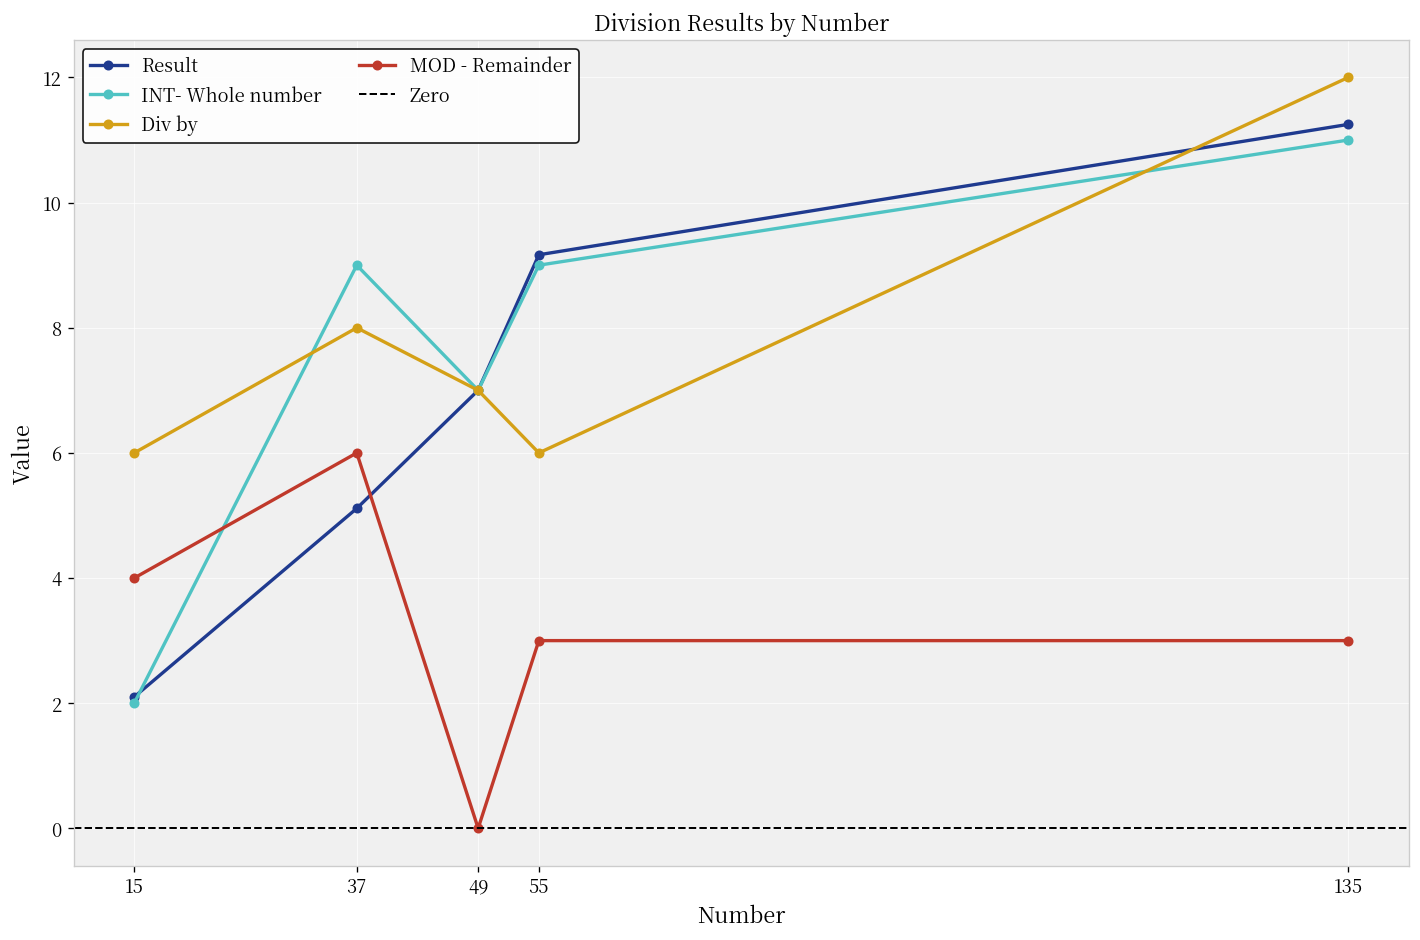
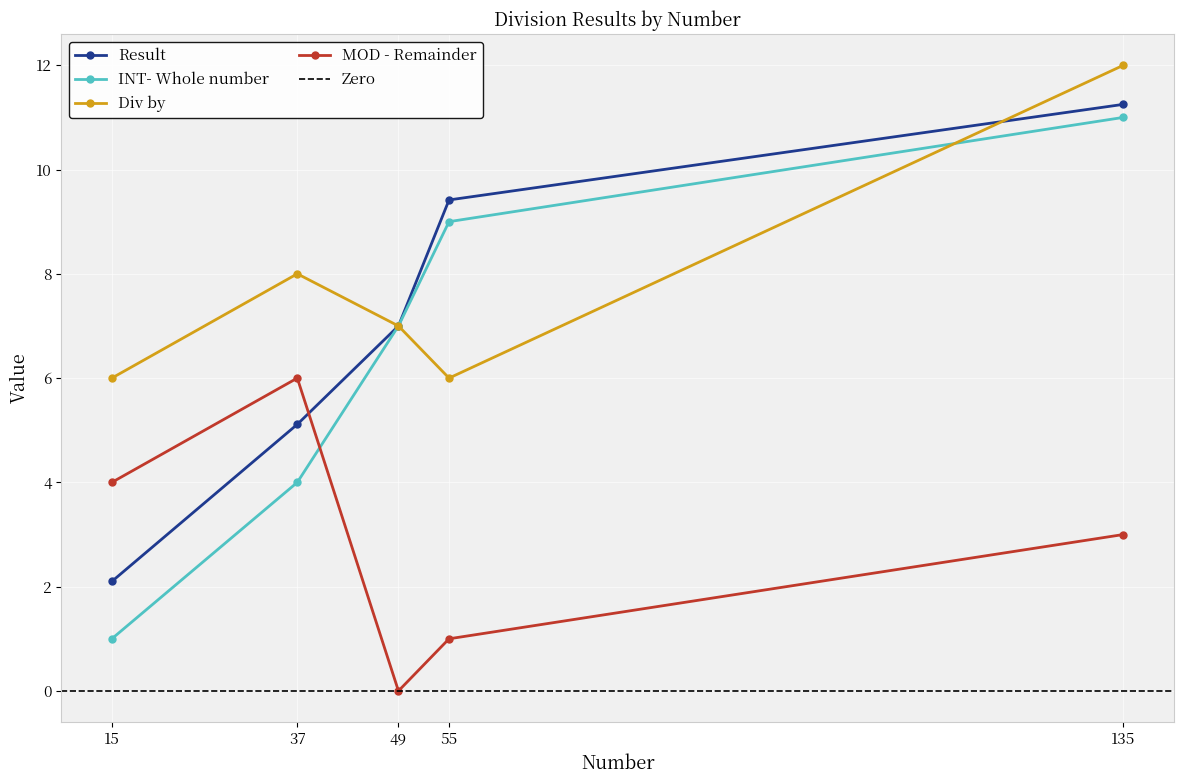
  {
    "Result": {
      "15": 2.1,
      "37": 5.1,
-     "55": 9.2,
+     "55": 9.4,
      "135": 11.3
    },
    "INT- Whole number": {
-     "15": 2,
-     "37": 9,
+     "15": 1,
+     "37": 4,
      "55": 9,
      "135": 11
    },
    "Div by": {
      "15": 6.0,
      "37": 8.0,
      "55": 6.0,
      "135": 12.0
    },
    "MOD - Remainder": {
      "15": 4,
      "37": 6,
      "49": 0,
-     "55": 3,
+     "55": 1,
      "135": 3
    }
  }
